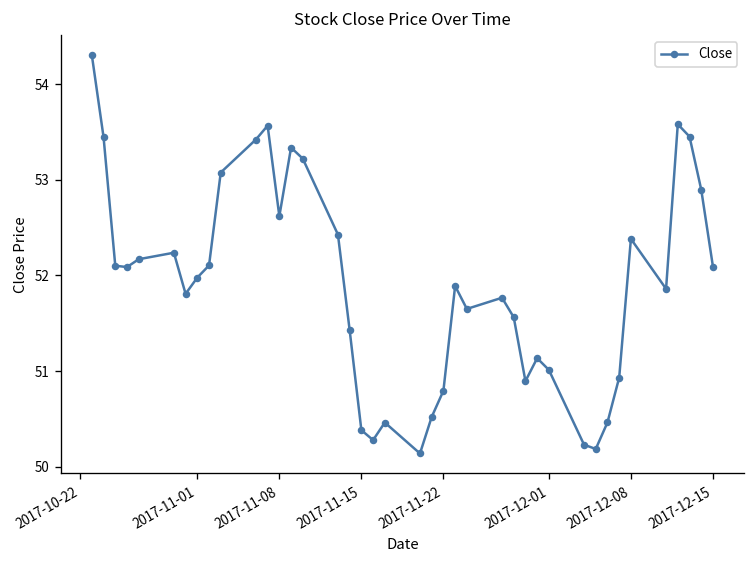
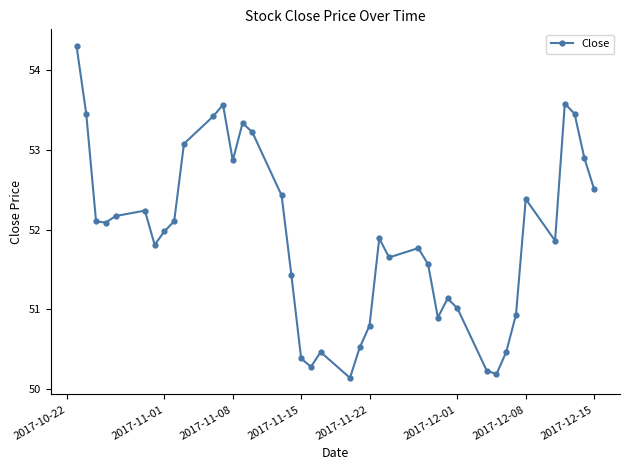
  {
    "2017-11-01": 52.0,
-   "2017-11-08": 52.6,
+   "2017-11-08": 52.9,
    "2017-11-15": 50.4,
    "2017-11-22": 50.8,
    "2017-12-01": 51.0,
    "2017-12-08": 52.4,
-   "2017-12-15": 52.1
+   "2017-12-15": 52.5
  }
